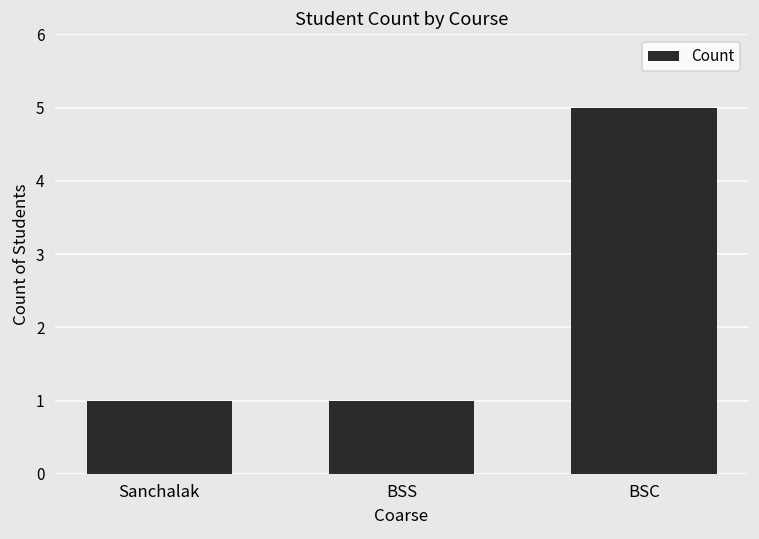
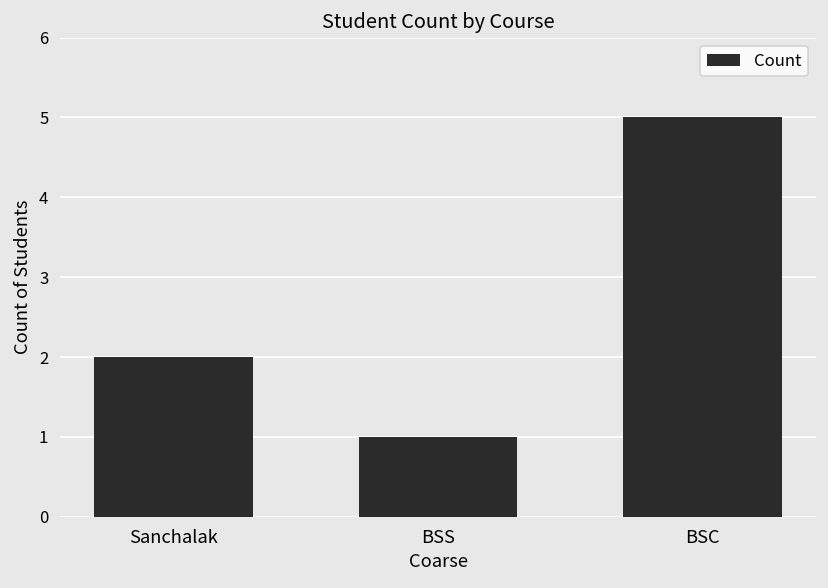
  {
-   "Sanchalak": 1,
+   "Sanchalak": 2,
    "BSS": 1,
    "BSC": 5
  }
